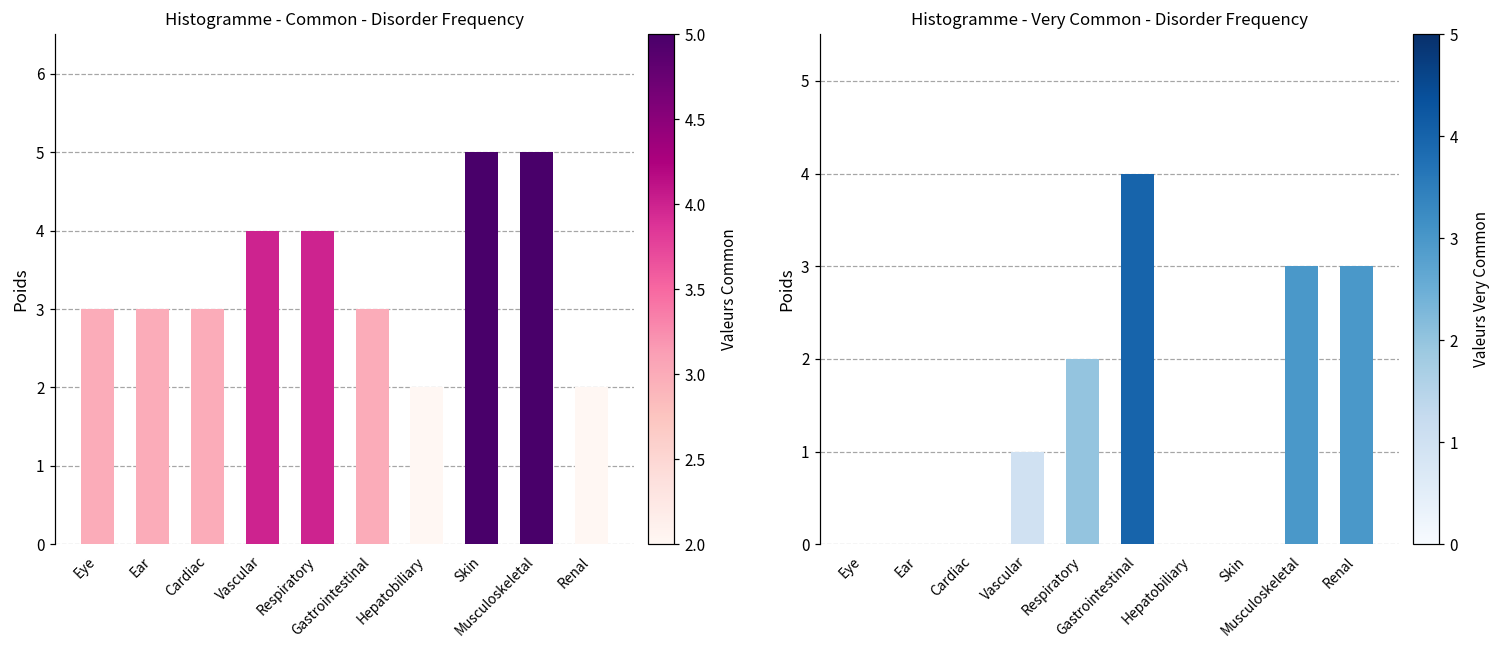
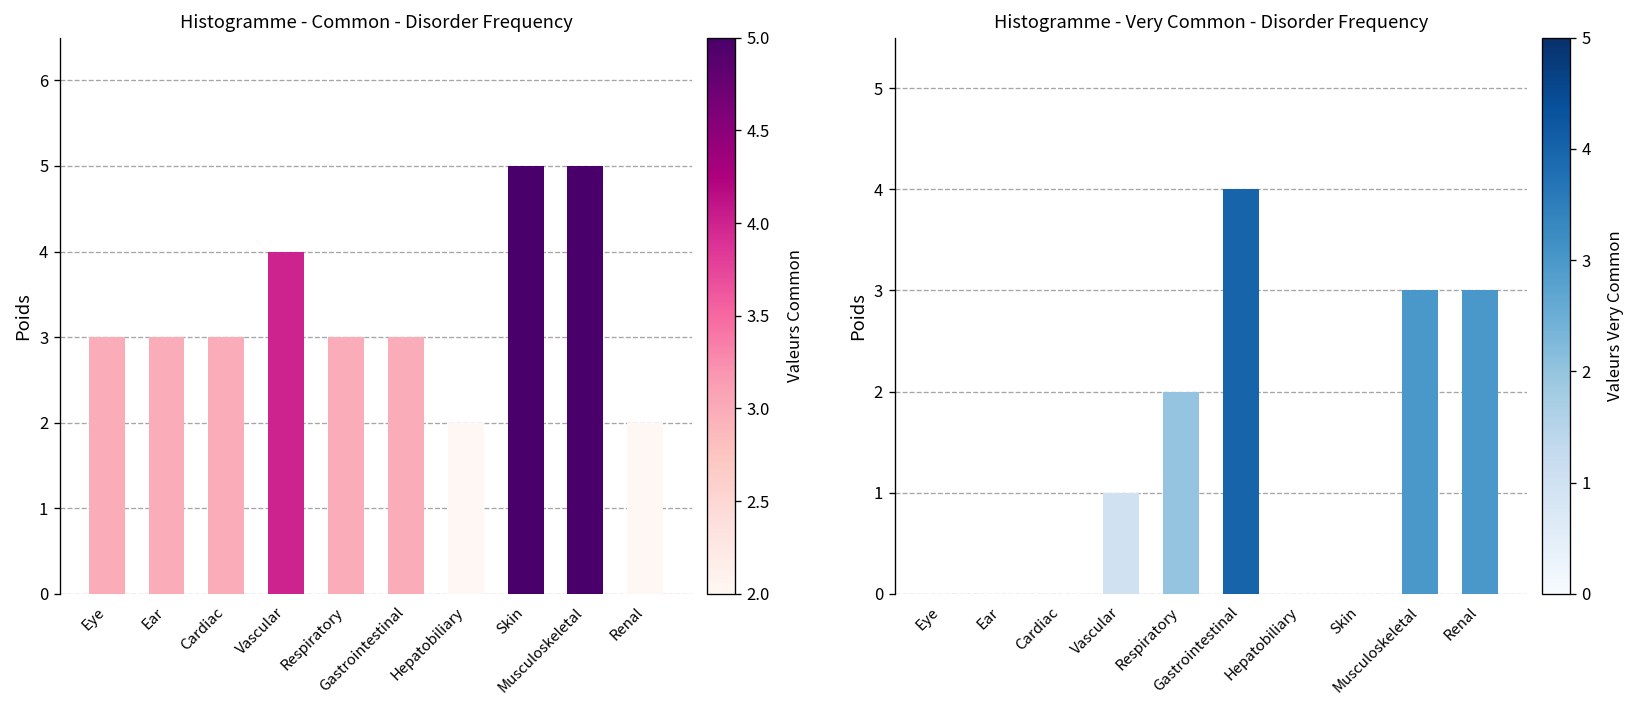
  {
    "Histogramme - Common - Disorder Frequency": {
      "Eye": 3,
      "Ear": 3,
      "Cardiac": 3,
      "Vascular": 4,
-     "Respiratory": 4,
+     "Respiratory": 3,
      "Gastrointestinal": 3,
      "Hepatobiliary": 2,
      "Skin": 5,
      "Musculoskeletal": 5,
      "Renal": 2
    },
    "Histogramme - Very Common - Disorder Frequency": {
      "Eye": 0.0,
      "Ear": 0.0,
      "Cardiac": 0.0,
      "Vascular": 1.0,
      "Respiratory": 2.0,
      "Gastrointestinal": 4.0,
      "Hepatobiliary": 0.0,
      "Skin": 0.0,
      "Musculoskeletal": 3.0,
      "Renal": 3.0
    }
  }
